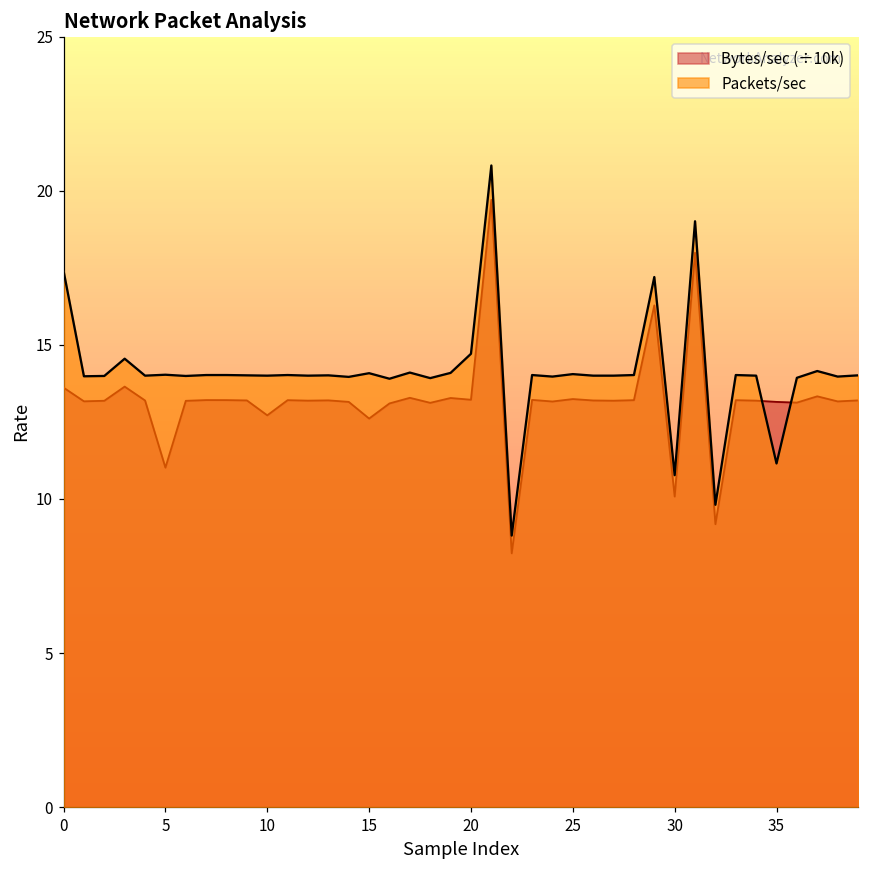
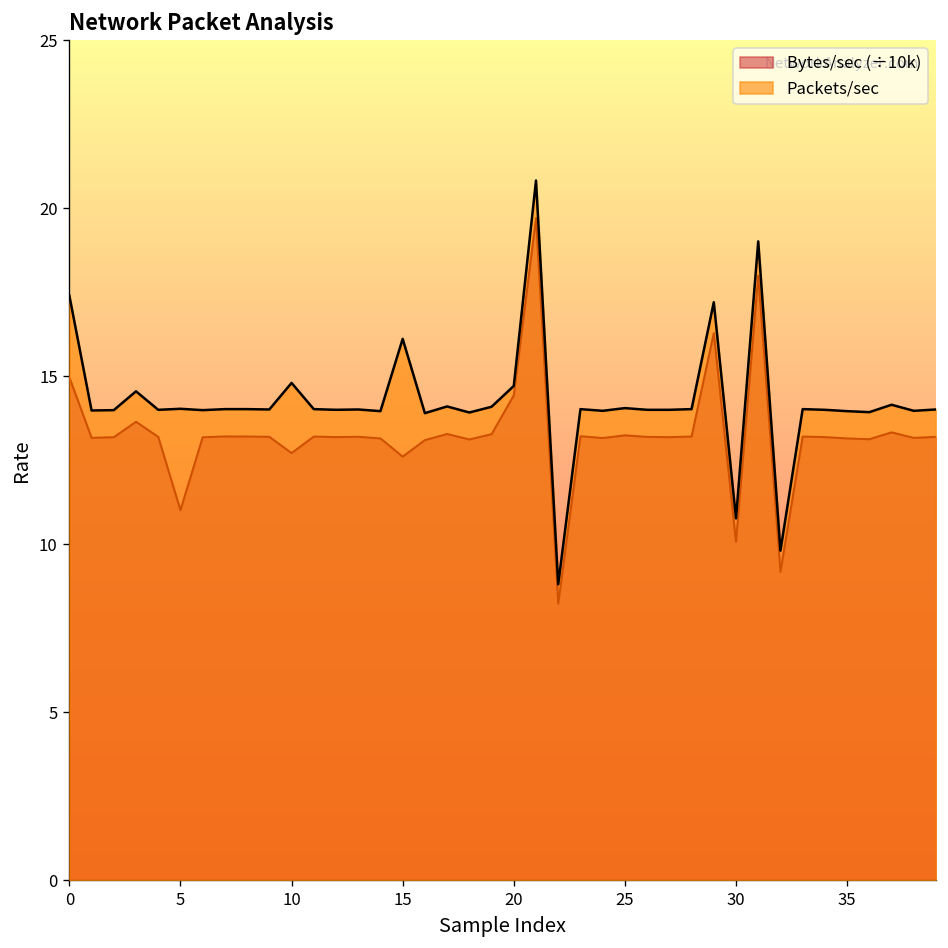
  {
    "Bytes/sec (÷10k)": {
-     "0": 13.6,
+     "0": 15.0,
      "5": 11.0,
      "10": 12.7,
      "15": 12.6,
-     "20": 13.2,
+     "20": 14.4,
      "25": 13.2,
      "30": 10.1,
      "35": 13.1
    },
    "Packets/sec": {
      "0": 17.4,
      "5": 14.0,
-     "10": 14.0,
-     "15": 14.1,
+     "10": 14.8,
+     "15": 16.1,
      "20": 14.7,
      "25": 14.1,
      "30": 10.8,
-     "35": 11.2
+     "35": 14.0
    }
  }
